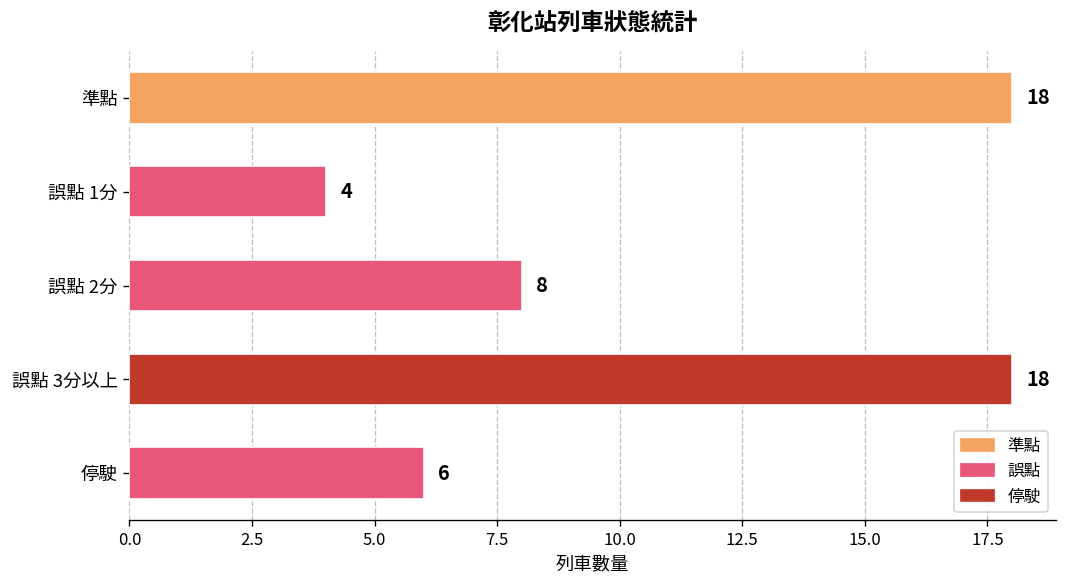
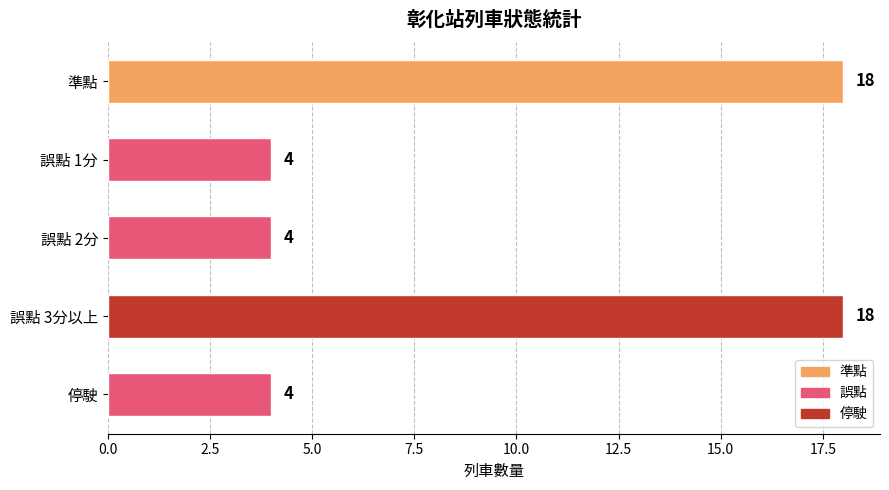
  {
    "準點": 18,
    "誤點 1分": 4,
-   "誤點 2分": 8,
+   "誤點 2分": 4,
    "誤點 3分以上": 18,
-   "停駛": 6
+   "停駛": 4
  }
